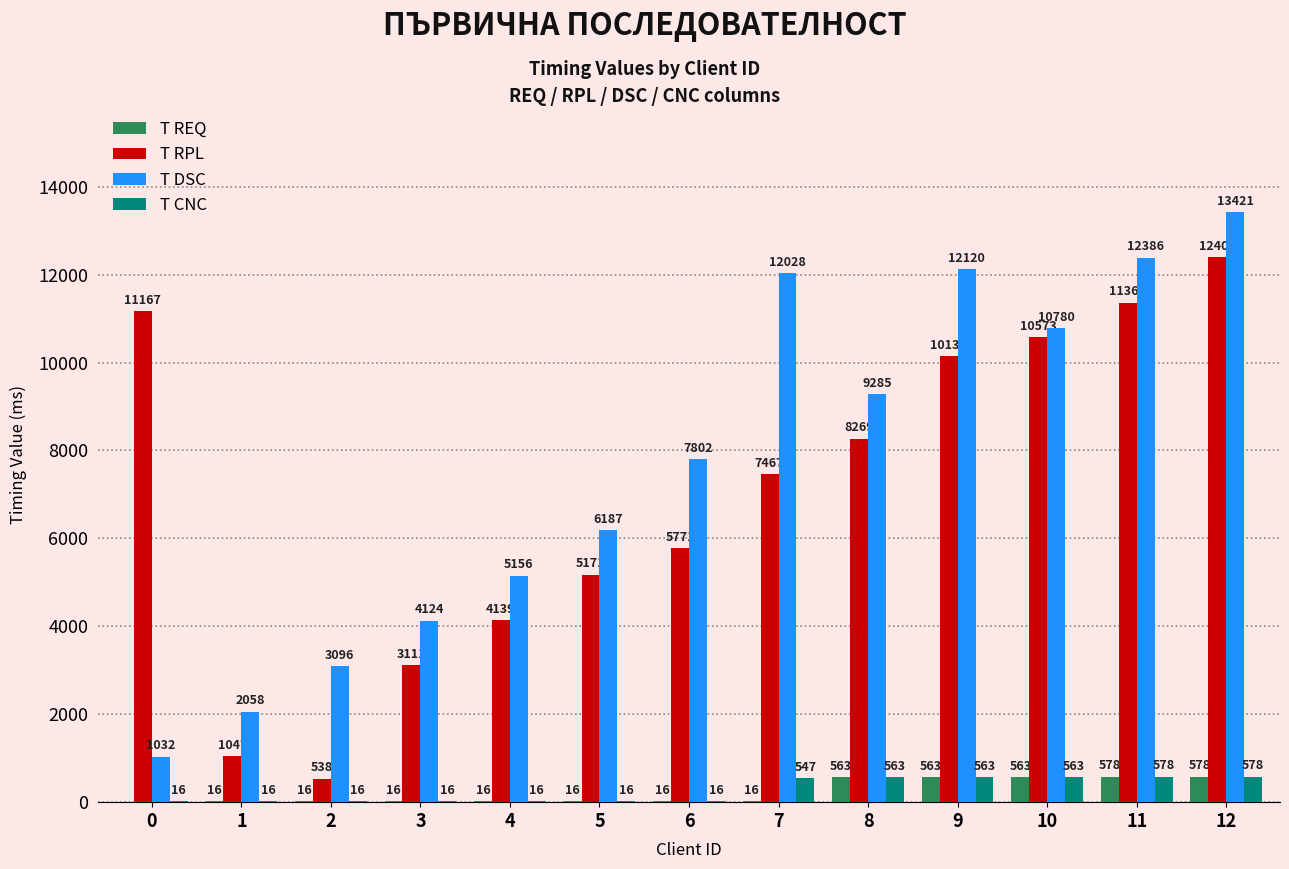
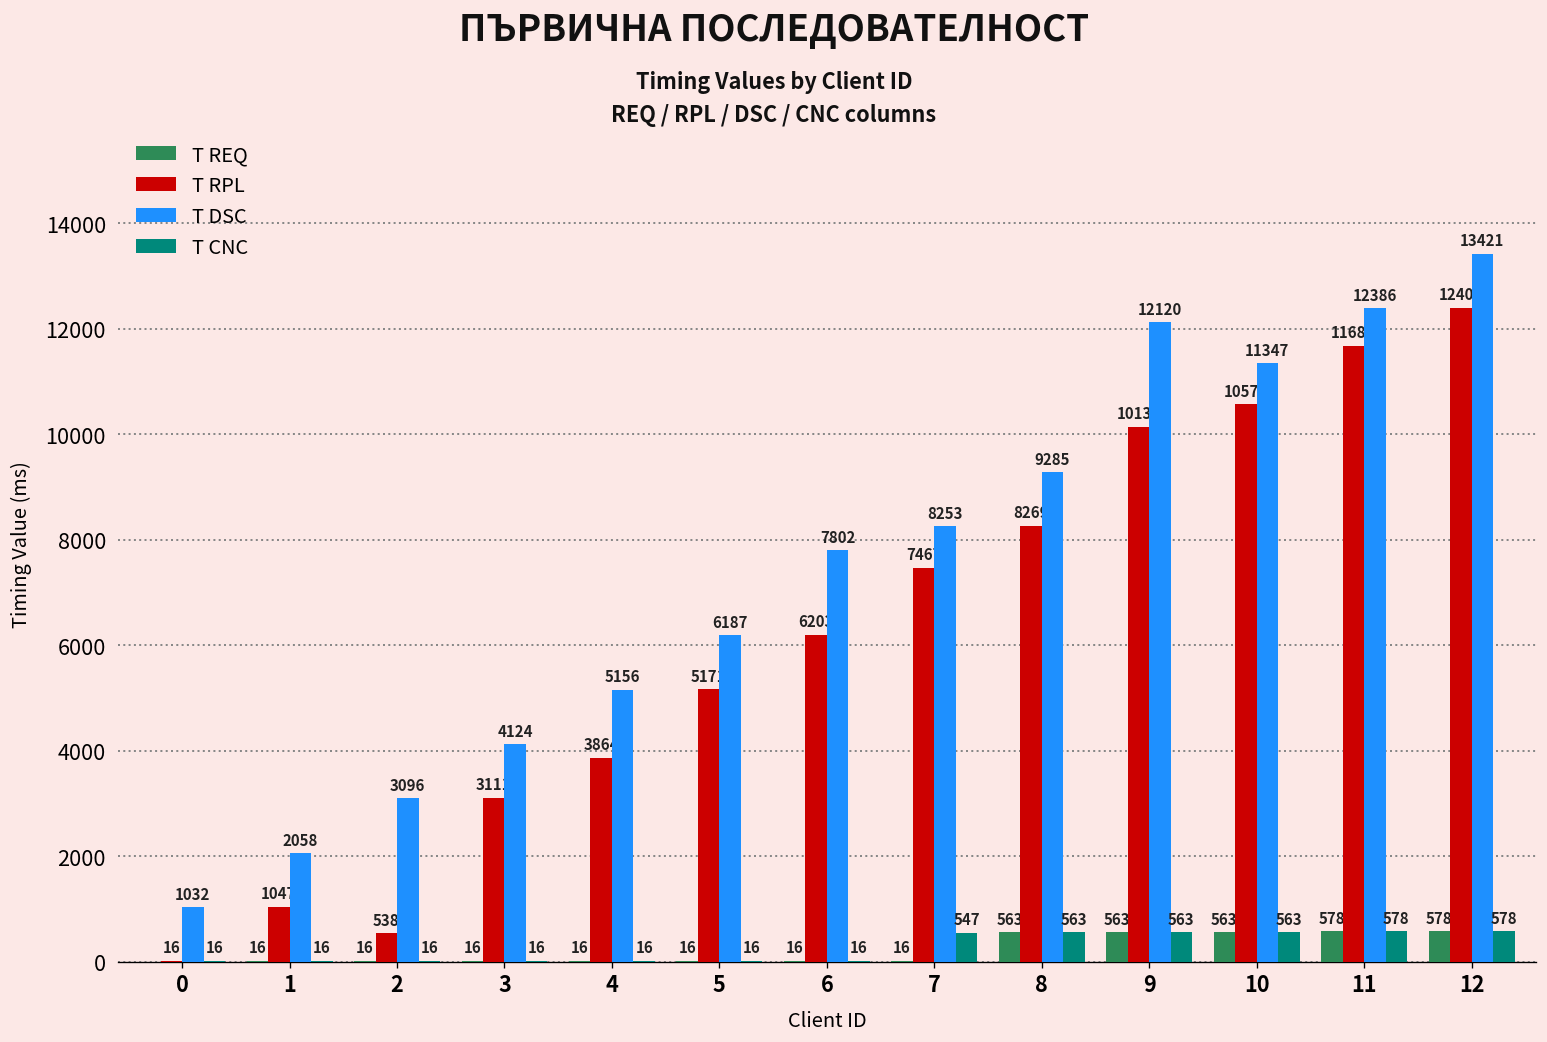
  {
    "T RPL": {
-     "0": 11167,
+     "0": 16,
      "1": 1047,
      "2": 538,
      "3": 3111,
-     "4": 4139,
+     "4": 3864,
      "5": 5171,
-     "6": 5771,
+     "6": 6203,
      "7": 7467,
      "8": 8269,
      "9": 10139,
      "10": 10573,
-     "11": 11363,
+     "11": 11680,
      "12": 12401
    },
    "T DSC": {
      "0": 1032,
      "1": 2058,
      "2": 3096,
      "3": 4124,
      "4": 5156,
      "5": 6187,
      "6": 7802,
-     "7": 12028,
+     "7": 8253,
      "8": 9285,
      "9": 12120,
-     "10": 10780,
+     "10": 11347,
      "11": 12386,
      "12": 13421
    }
  }
